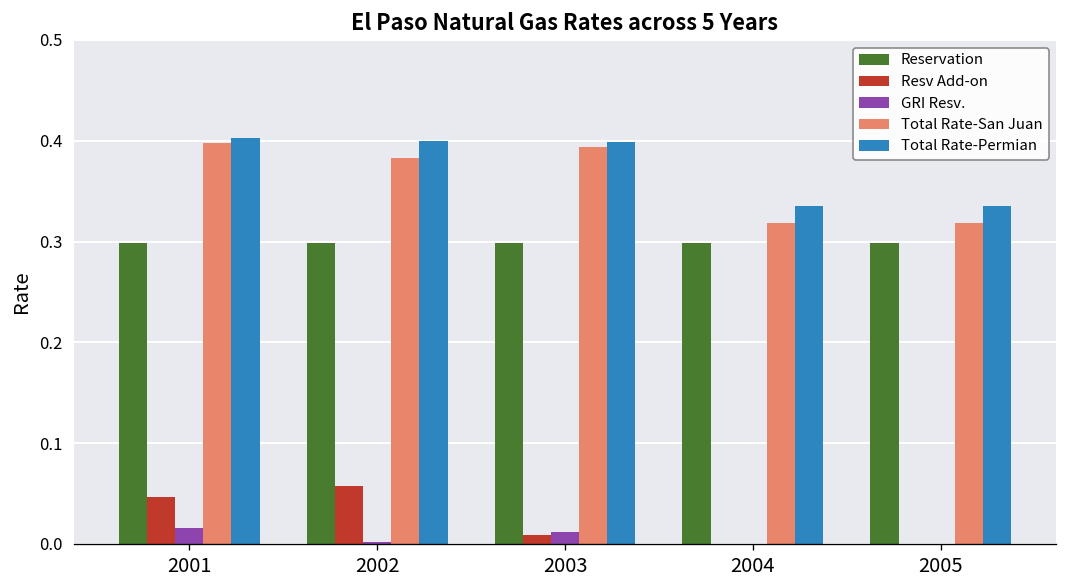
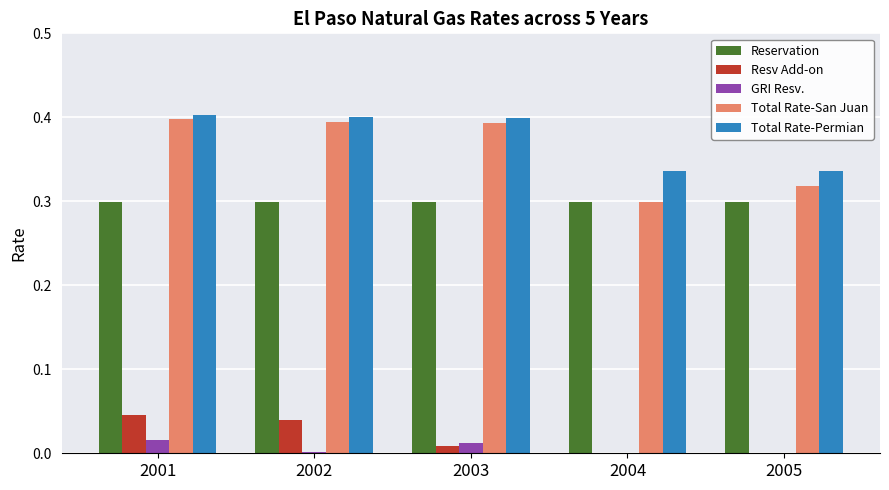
  {
    "Reservation": {
      "2001": 0.30,
      "2002": 0.30,
      "2003": 0.30,
      "2004": 0.30,
      "2005": 0.30
    },
    "Resv Add-on": {
      "2001": 0.05,
-     "2002": 0.06,
+     "2002": 0.04,
      "2003": 0.01,
      "2004": 0.00,
      "2005": 0.00
    },
    "GRI Resv.": {
      "2001": 0.02,
      "2003": 0.01,
      "2004": 0.00,
      "2005": 0.00
    },
    "Total Rate-San Juan": {
      "2001": 0.40,
-     "2002": 0.38,
+     "2002": 0.39,
      "2003": 0.39,
-     "2004": 0.32,
+     "2004": 0.30,
      "2005": 0.32
    },
    "Total Rate-Permian": {
      "2001": 0.40,
      "2002": 0.40,
      "2003": 0.40,
      "2004": 0.34,
      "2005": 0.34
    }
  }
